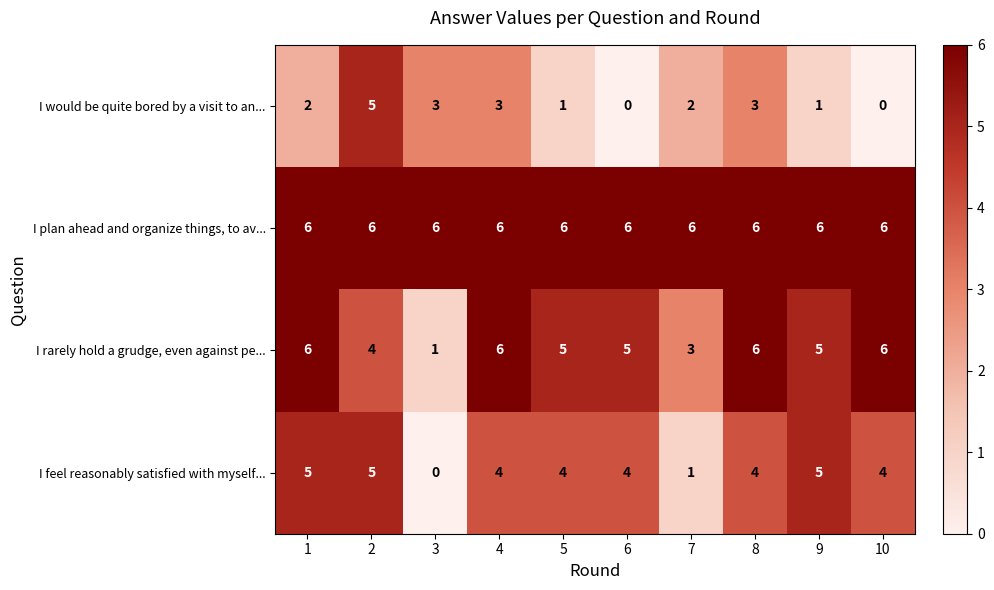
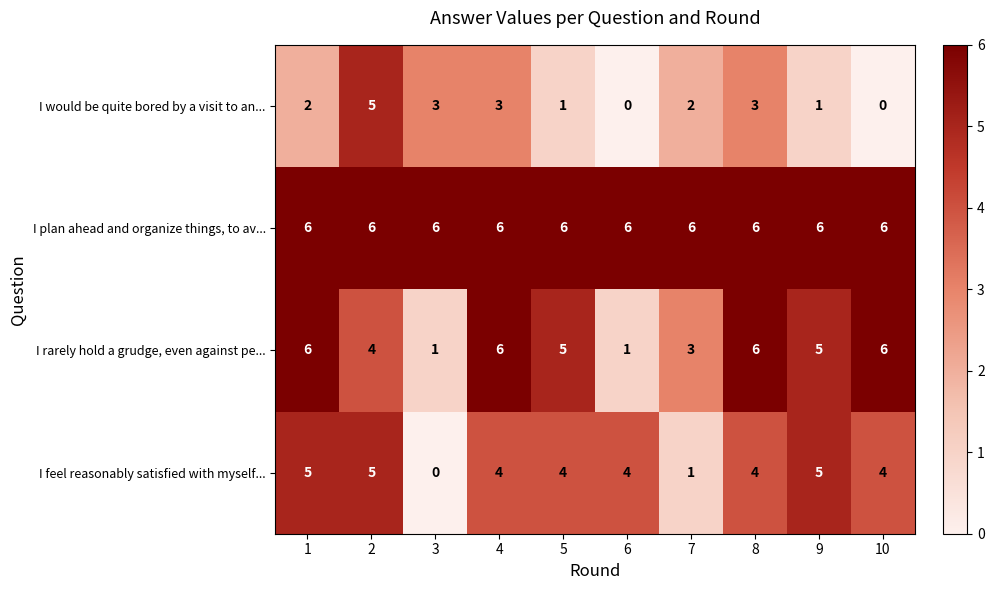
  {
    "I would be quite bored by a visit to an...": {
      "1": 2,
      "2": 5,
      "3": 3,
      "4": 3,
      "5": 1,
      "6": 0,
      "7": 2,
      "8": 3,
      "9": 1,
      "10": 0
    },
    "I plan ahead and organize things, to av...": {
      "1": 6,
      "2": 6,
      "3": 6,
      "4": 6,
      "5": 6,
      "6": 6,
      "7": 6,
      "8": 6,
      "9": 6,
      "10": 6
    },
    "I rarely hold a grudge, even against pe...": {
      "1": 6,
      "2": 4,
      "3": 1,
      "4": 6,
      "5": 5,
-     "6": 5,
+     "6": 1,
      "7": 3,
      "8": 6,
      "9": 5,
      "10": 6
    },
    "I feel reasonably satisfied with myself...": {
      "1": 5,
      "2": 5,
      "3": 0,
      "4": 4,
      "5": 4,
      "6": 4,
      "7": 1,
      "8": 4,
      "9": 5,
      "10": 4
    }
  }
